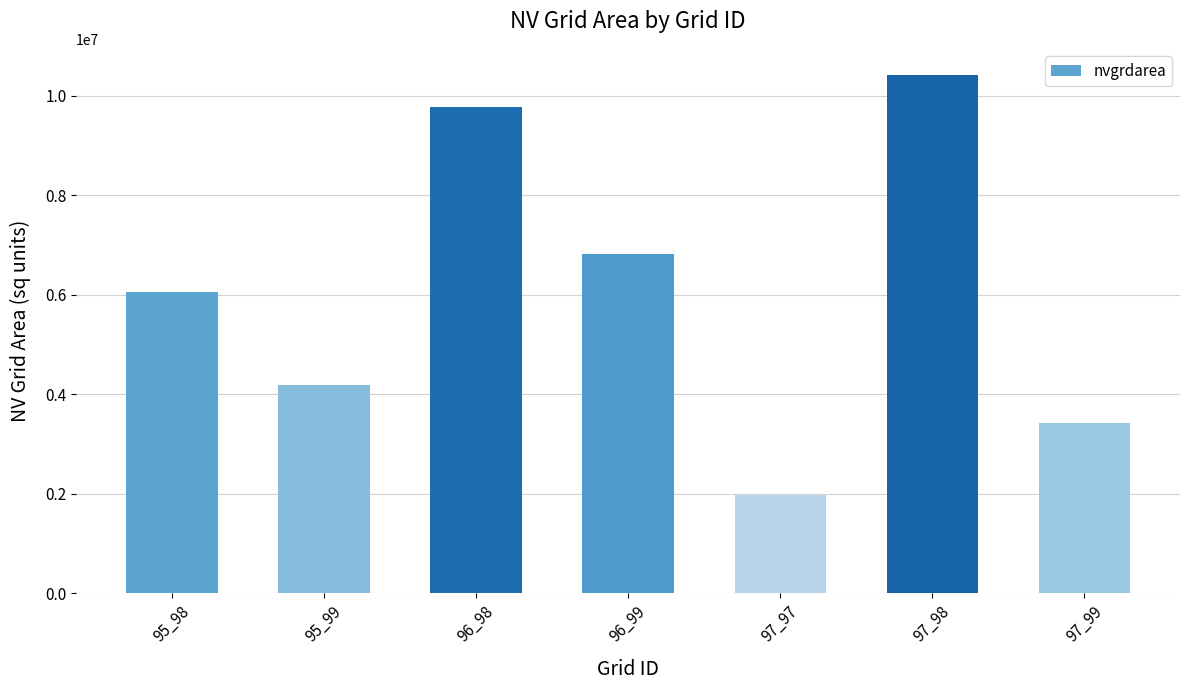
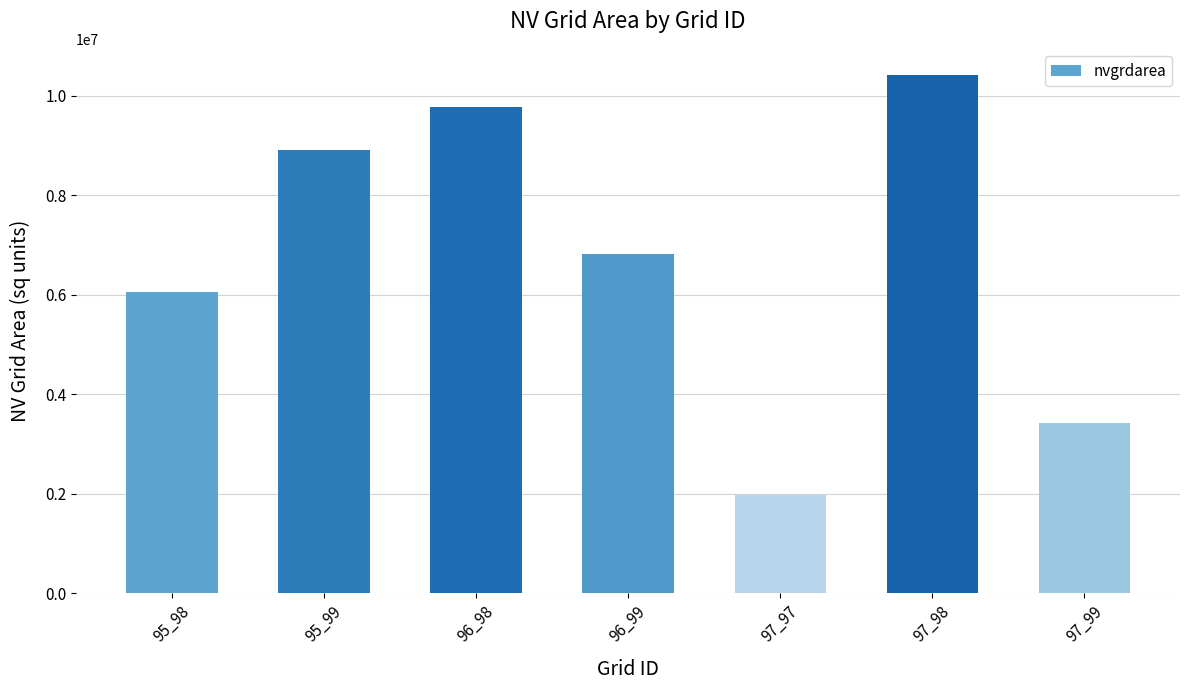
  {
    "95_98": 6100000,
-   "95_99": 4200000,
+   "95_99": 8900000,
    "96_98": 9800000,
    "96_99": 6800000,
    "97_97": 2000000,
    "97_98": 10400000,
    "97_99": 3400000
  }
